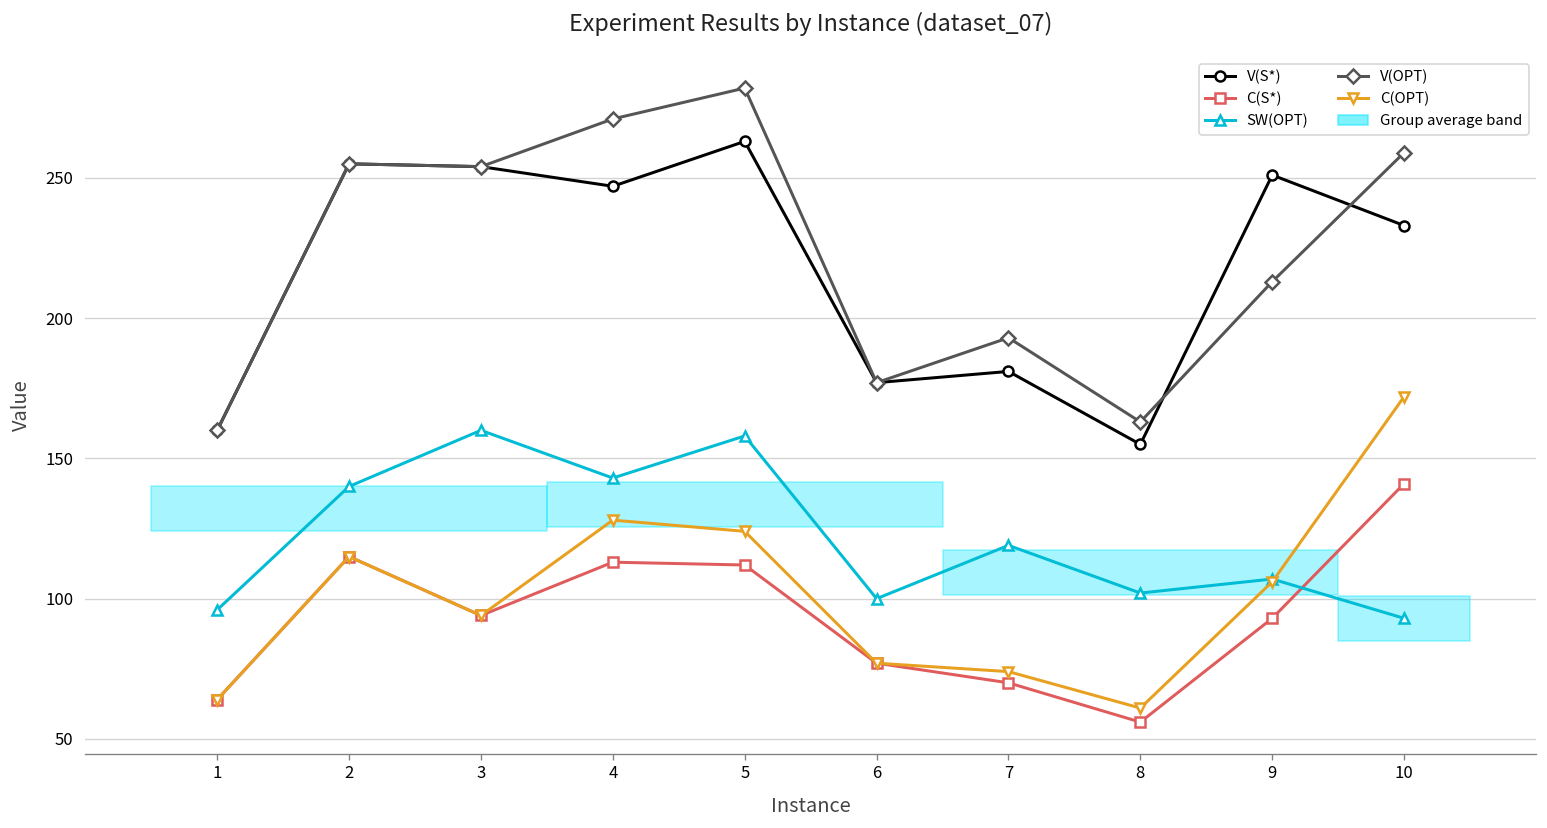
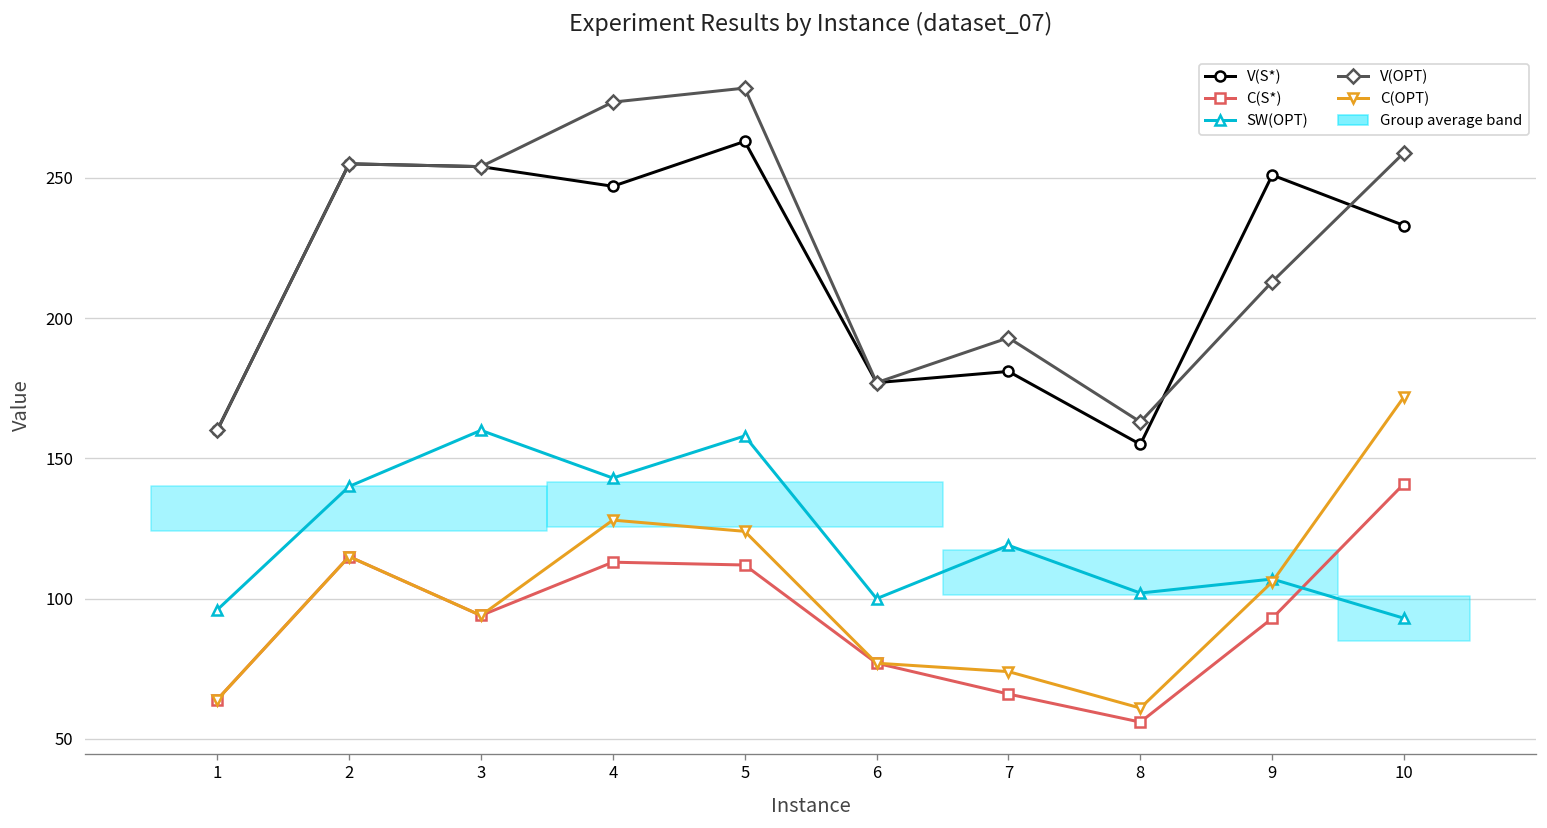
  {
    "V(S*)": {
      "4": 247,
      "5": 263,
      "7": 181,
      "8": 155,
      "9": 251,
      "10": 233
    },
    "C(S*)": {
      "4": 113,
      "5": 112,
-     "7": 70,
+     "7": 66,
      "8": 56,
      "9": 93,
      "10": 141
    },
    "SW(OPT)": {
      "1": 96,
      "2": 140,
      "3": 160,
      "4": 143,
      "5": 158,
      "6": 100,
      "7": 119,
      "8": 102,
      "10": 93
    },
    "V(OPT)": {
-     "4": 271,
+     "4": 277,
      "5": 282,
      "7": 193,
      "8": 163,
      "9": 213,
      "10": 259
    },
    "C(OPT)": {
      "4": 128,
      "5": 124,
      "7": 74,
      "8": 61,
      "10": 172
    }
  }
